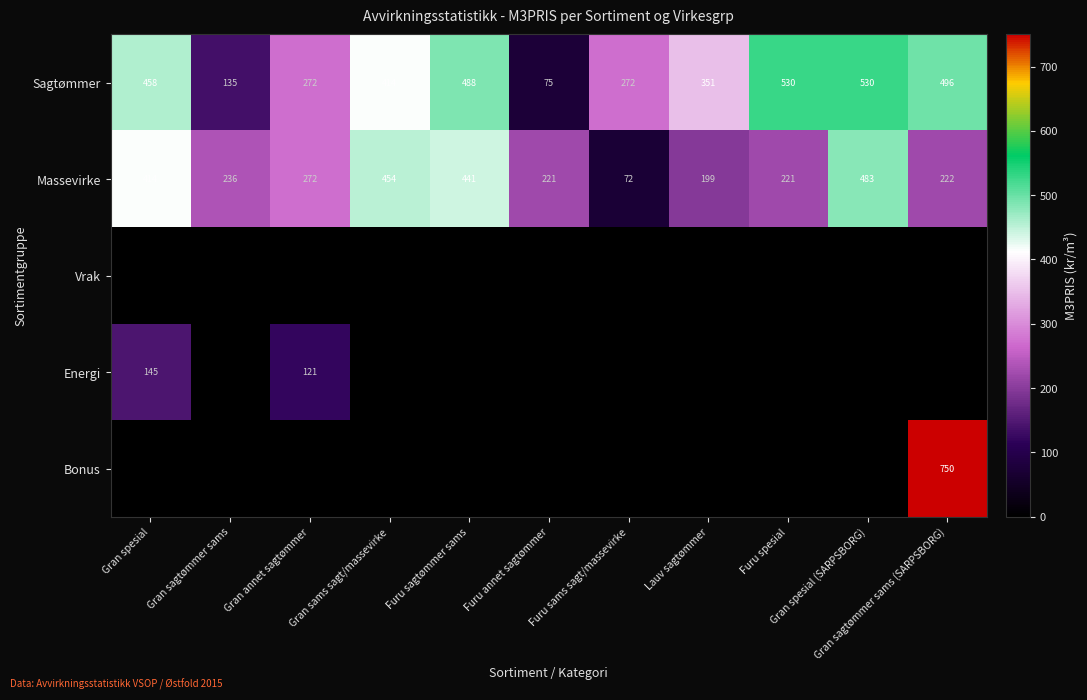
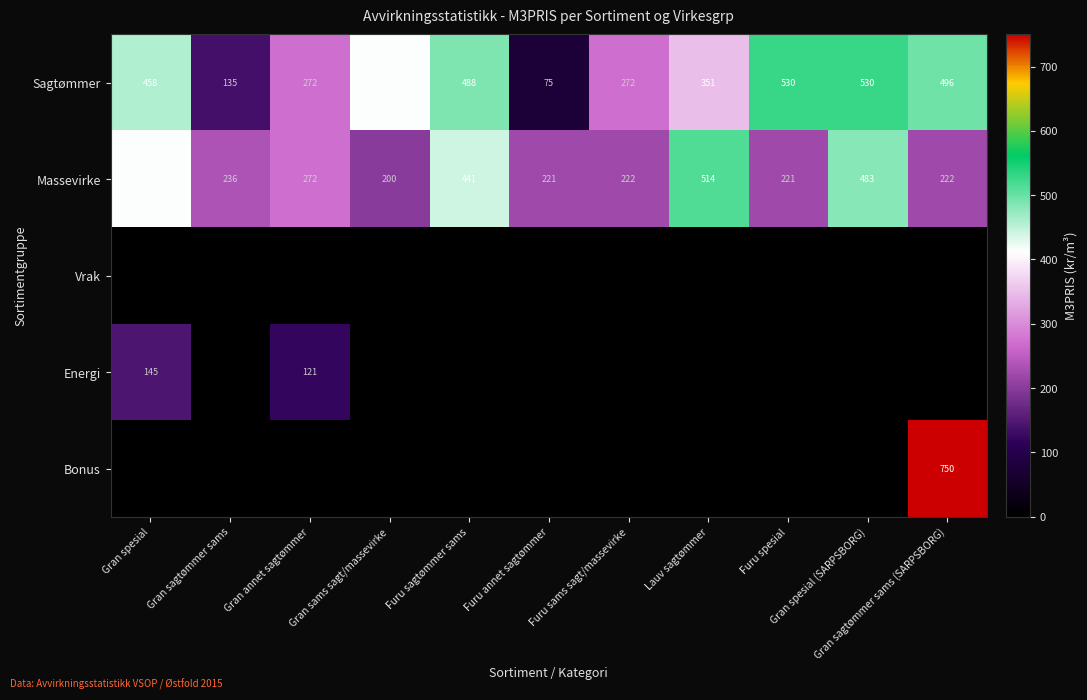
  {
    "Sagtømmer": {
      "Gran spesial": 458,
      "Gran sagtømmer sams": 135,
      "Gran annet sagtømmer": 272,
      "Furu sagtømmer sams": 488,
      "Furu annet sagtømmer": 75,
      "Furu sams sagt/massevirke": 272,
      "Lauv sagtømmer": 351,
      "Furu spesial": 530,
      "Gran spesial (SARPSBORG)": 530,
      "Gran sagtømmer sams (SARPSBORG)": 496
    },
    "Massevirke": {
      "Gran sagtømmer sams": 236,
      "Gran annet sagtømmer": 272,
-     "Gran sams sagt/massevirke": 454,
+     "Gran sams sagt/massevirke": 200,
      "Furu sagtømmer sams": 441,
      "Furu annet sagtømmer": 221,
-     "Furu sams sagt/massevirke": 72,
-     "Lauv sagtømmer": 199,
+     "Furu sams sagt/massevirke": 222,
+     "Lauv sagtømmer": 514,
      "Furu spesial": 221,
      "Gran spesial (SARPSBORG)": 483,
      "Gran sagtømmer sams (SARPSBORG)": 222
    },
    "Energi": {
      "Gran spesial": 145,
      "Gran annet sagtømmer": 121
    },
    "Bonus": {
      "Gran sagtømmer sams (SARPSBORG)": 750
    }
  }
